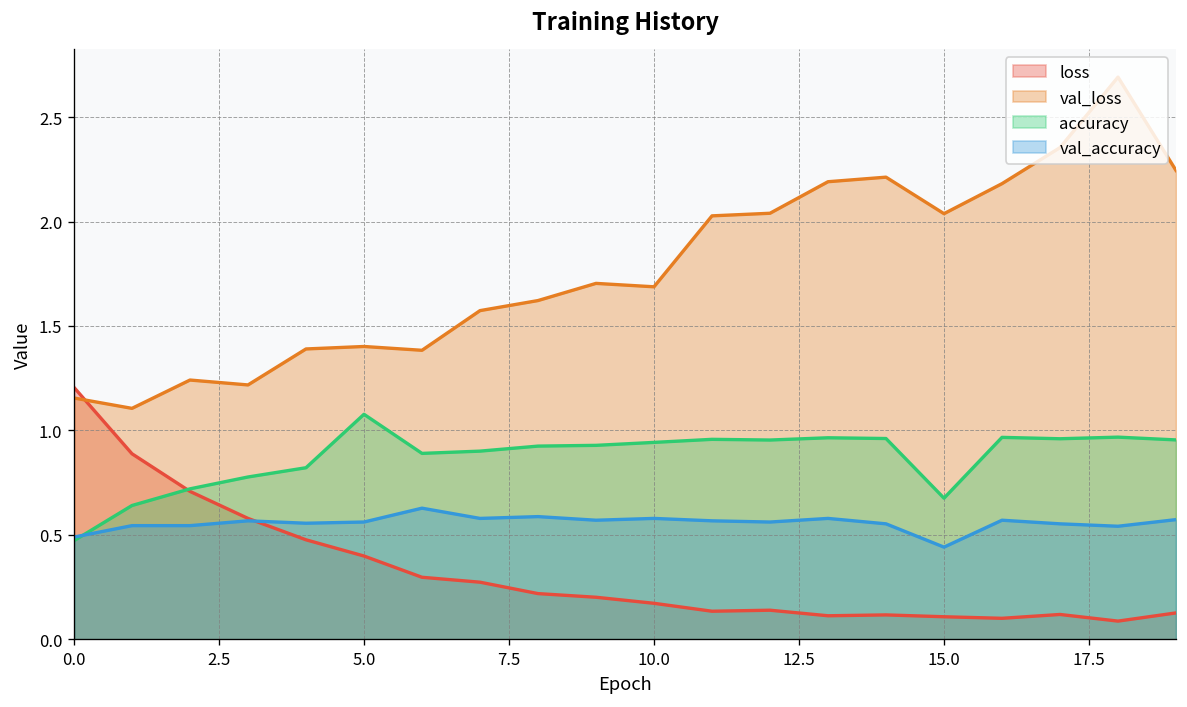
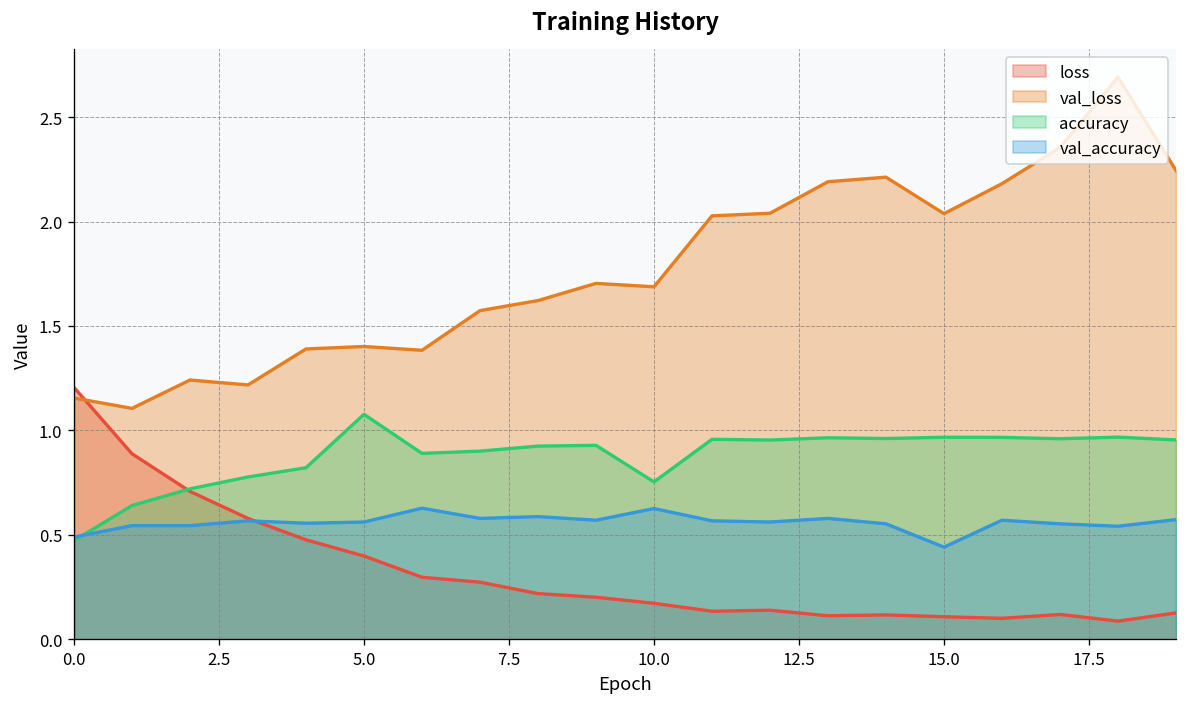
  {
    "accuracy": {
      "0.0": 0.47,
      "5.0": 1.08,
-     "10.0": 0.94,
-     "15.0": 0.68
+     "10.0": 0.75,
+     "15.0": 0.97
    },
    "val_accuracy": {
      "0.0": 0.49,
      "5.0": 0.56,
-     "10.0": 0.58,
+     "10.0": 0.63,
      "15.0": 0.44
    }
  }
